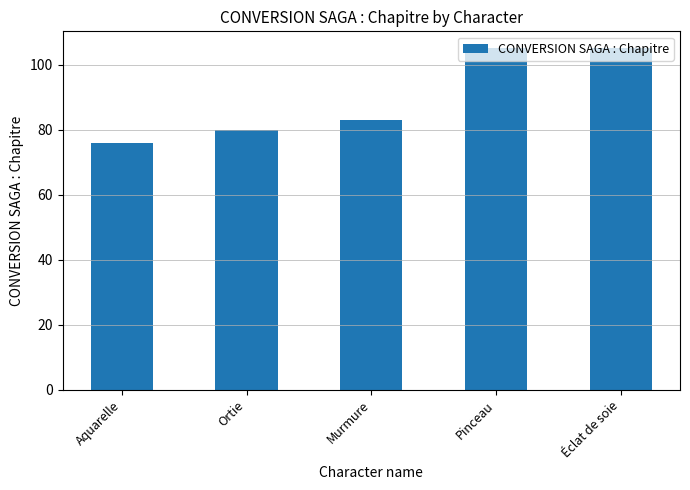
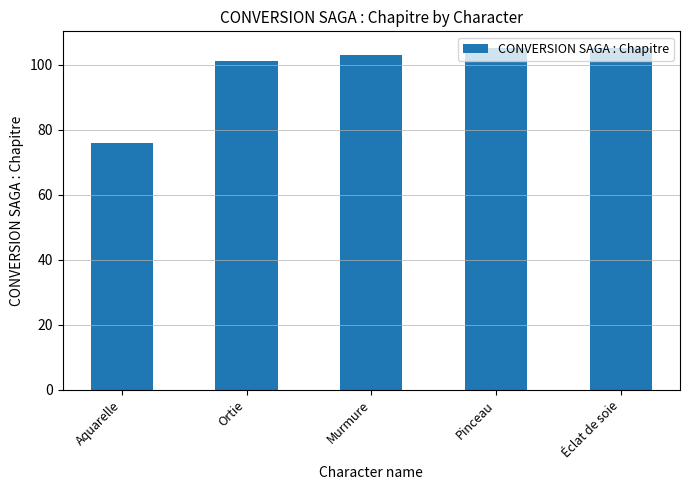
  {
    "Aquarelle": 76,
-   "Ortie": 80,
-   "Murmure": 83
+   "Ortie": 101,
+   "Murmure": 103
  }
